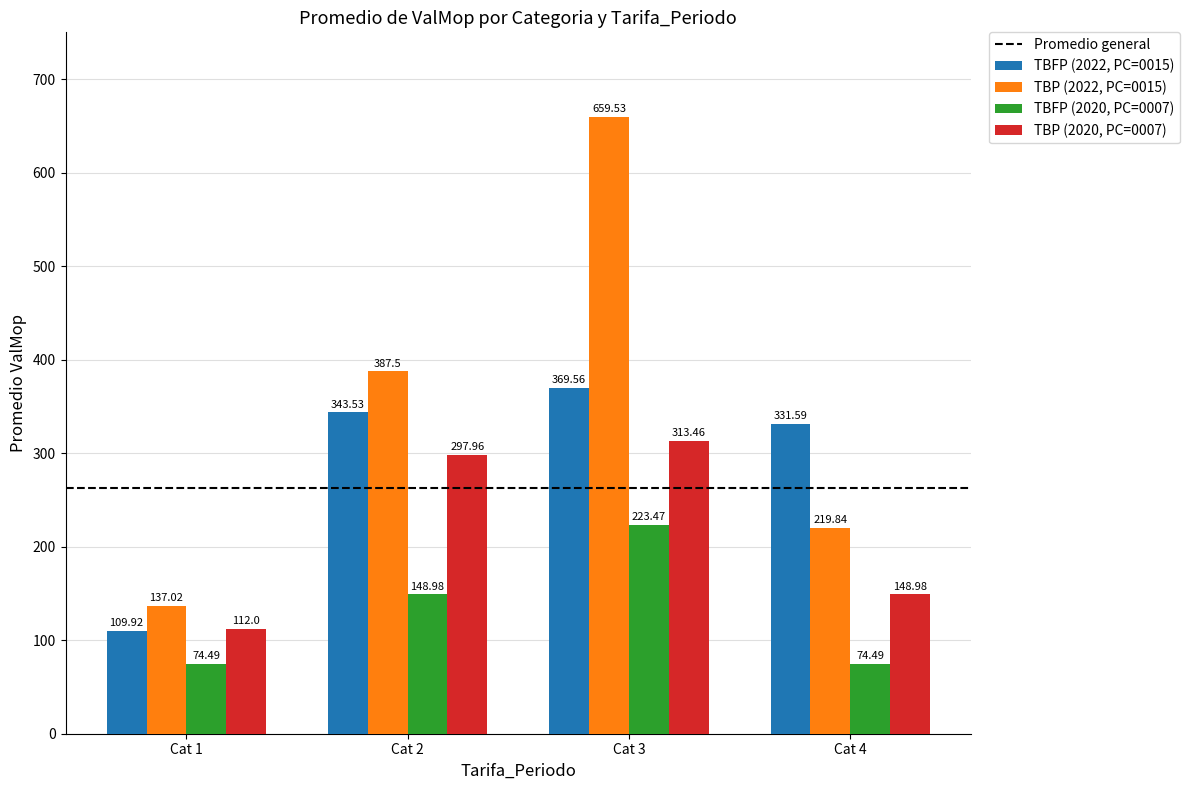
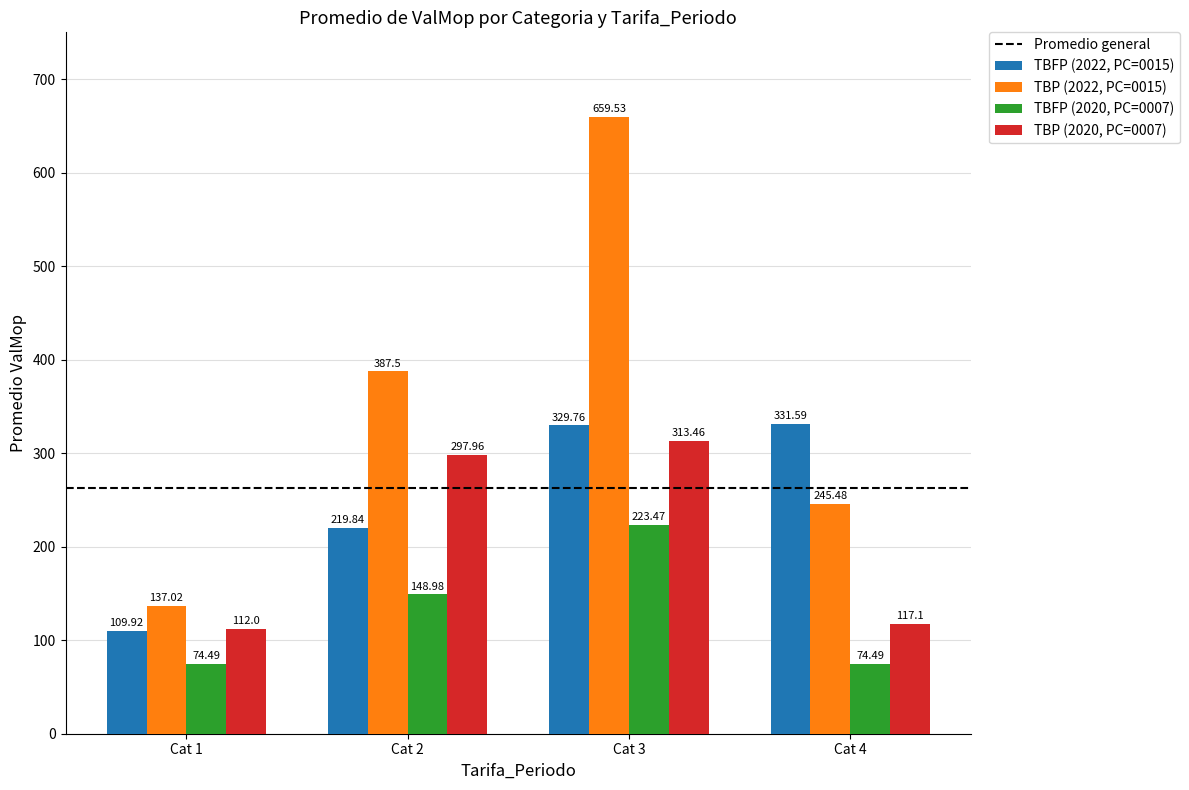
  {
    "TBFP (2022, PC=0015)": {
      "Cat 1": 109.92,
-     "Cat 2": 343.53,
-     "Cat 3": 369.56,
+     "Cat 2": 219.84,
+     "Cat 3": 329.76,
      "Cat 4": 331.59
    },
    "TBP (2022, PC=0015)": {
      "Cat 1": 137.02,
      "Cat 2": 387.5,
      "Cat 3": 659.53,
-     "Cat 4": 219.84
+     "Cat 4": 245.48
    },
    "TBFP (2020, PC=0007)": {
      "Cat 1": 74.49,
      "Cat 2": 148.98,
      "Cat 3": 223.47,
      "Cat 4": 74.49
    },
    "TBP (2020, PC=0007)": {
      "Cat 1": 112.0,
      "Cat 2": 297.96,
      "Cat 3": 313.46,
-     "Cat 4": 148.98
+     "Cat 4": 117.1
    }
  }
